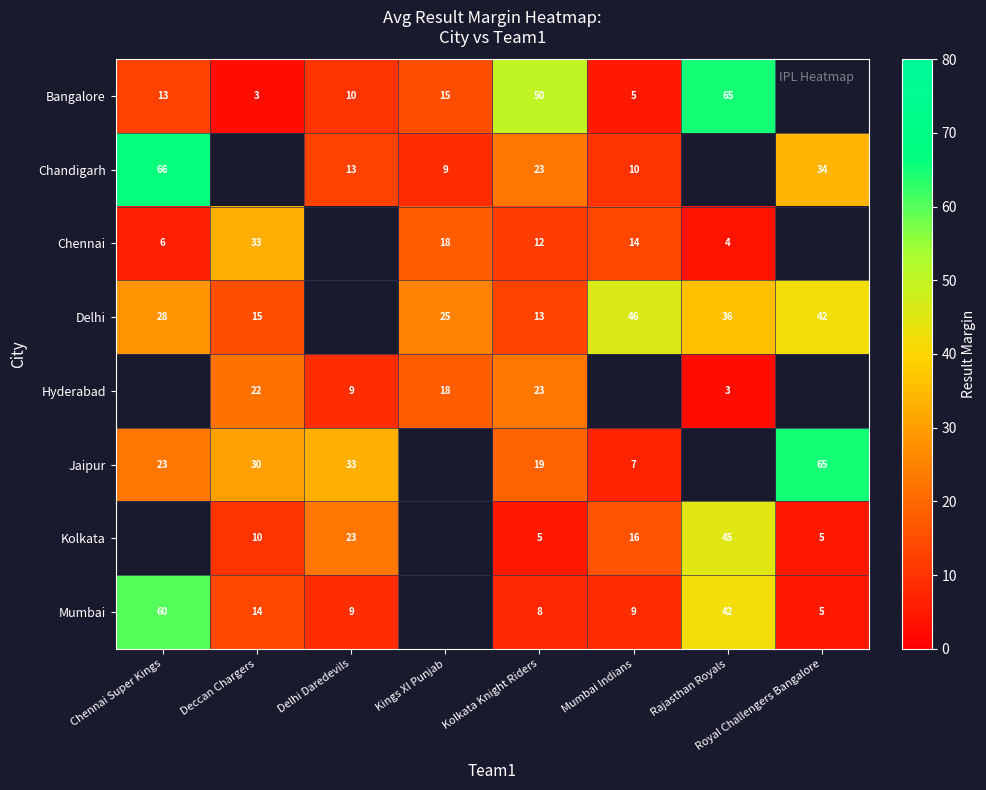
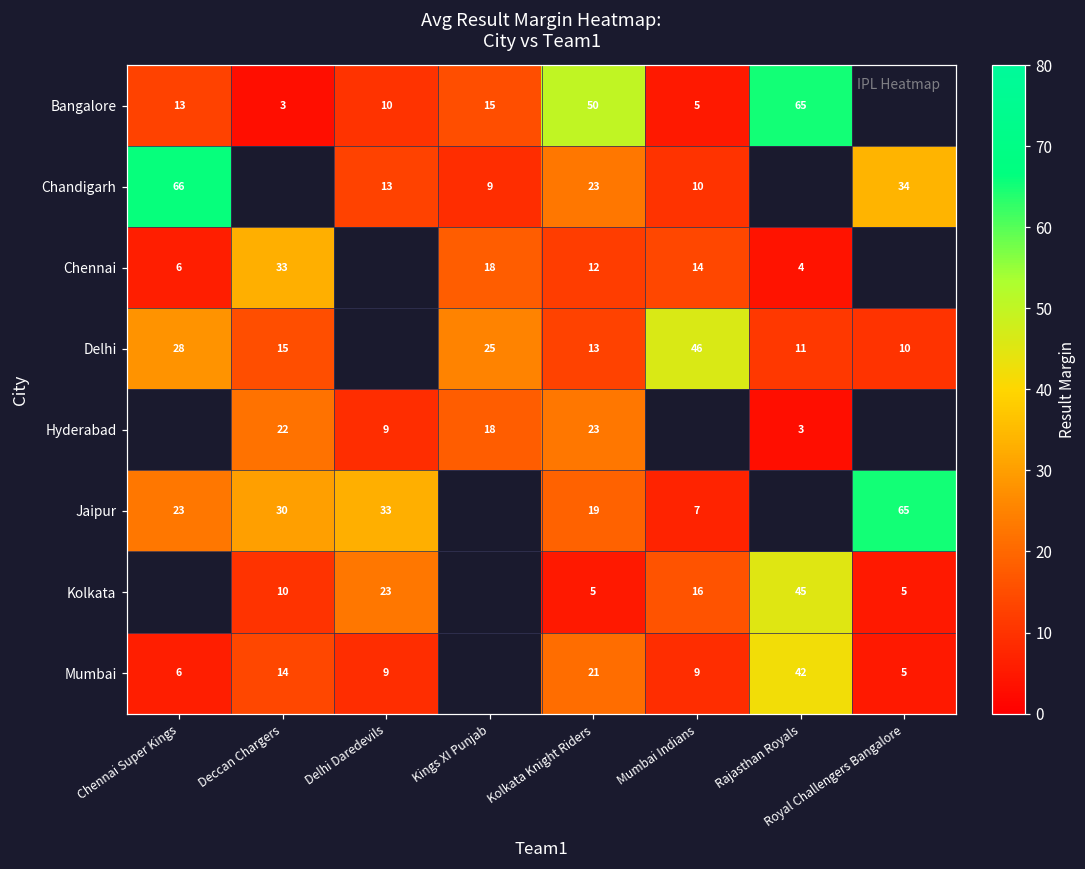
  {
    "Bangalore": {
      "Chennai Super Kings": 13,
      "Deccan Chargers": 3,
      "Delhi Daredevils": 10,
      "Kings XI Punjab": 15,
      "Kolkata Knight Riders": 50,
      "Mumbai Indians": 5,
      "Rajasthan Royals": 65
    },
    "Chandigarh": {
      "Chennai Super Kings": 66,
      "Delhi Daredevils": 13,
      "Kings XI Punjab": 9,
      "Kolkata Knight Riders": 23,
      "Mumbai Indians": 10,
      "Royal Challengers Bangalore": 34
    },
    "Chennai": {
      "Chennai Super Kings": 6,
      "Deccan Chargers": 33,
      "Kings XI Punjab": 18,
      "Kolkata Knight Riders": 12,
      "Mumbai Indians": 14,
      "Rajasthan Royals": 4
    },
    "Delhi": {
      "Chennai Super Kings": 28,
      "Deccan Chargers": 15,
      "Kings XI Punjab": 25,
      "Kolkata Knight Riders": 13,
      "Mumbai Indians": 46,
-     "Rajasthan Royals": 36,
-     "Royal Challengers Bangalore": 42
+     "Rajasthan Royals": 11,
+     "Royal Challengers Bangalore": 10
    },
    "Hyderabad": {
      "Deccan Chargers": 22,
      "Delhi Daredevils": 9,
      "Kings XI Punjab": 18,
      "Kolkata Knight Riders": 23,
      "Rajasthan Royals": 3
    },
    "Jaipur": {
      "Chennai Super Kings": 23,
      "Deccan Chargers": 30,
      "Delhi Daredevils": 33,
      "Kolkata Knight Riders": 19,
      "Mumbai Indians": 7,
      "Royal Challengers Bangalore": 65
    },
    "Kolkata": {
      "Deccan Chargers": 10,
      "Delhi Daredevils": 23,
      "Kolkata Knight Riders": 5,
      "Mumbai Indians": 16,
      "Rajasthan Royals": 45,
      "Royal Challengers Bangalore": 5
    },
    "Mumbai": {
-     "Chennai Super Kings": 60,
+     "Chennai Super Kings": 6,
      "Deccan Chargers": 14,
      "Delhi Daredevils": 9,
-     "Kolkata Knight Riders": 8,
+     "Kolkata Knight Riders": 21,
      "Mumbai Indians": 9,
      "Rajasthan Royals": 42,
      "Royal Challengers Bangalore": 5
    }
  }
